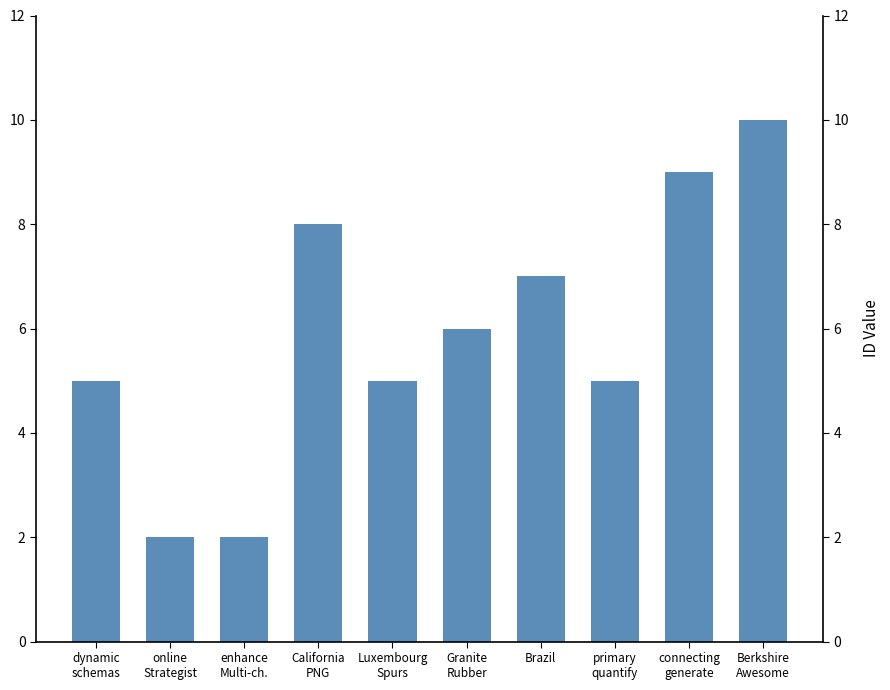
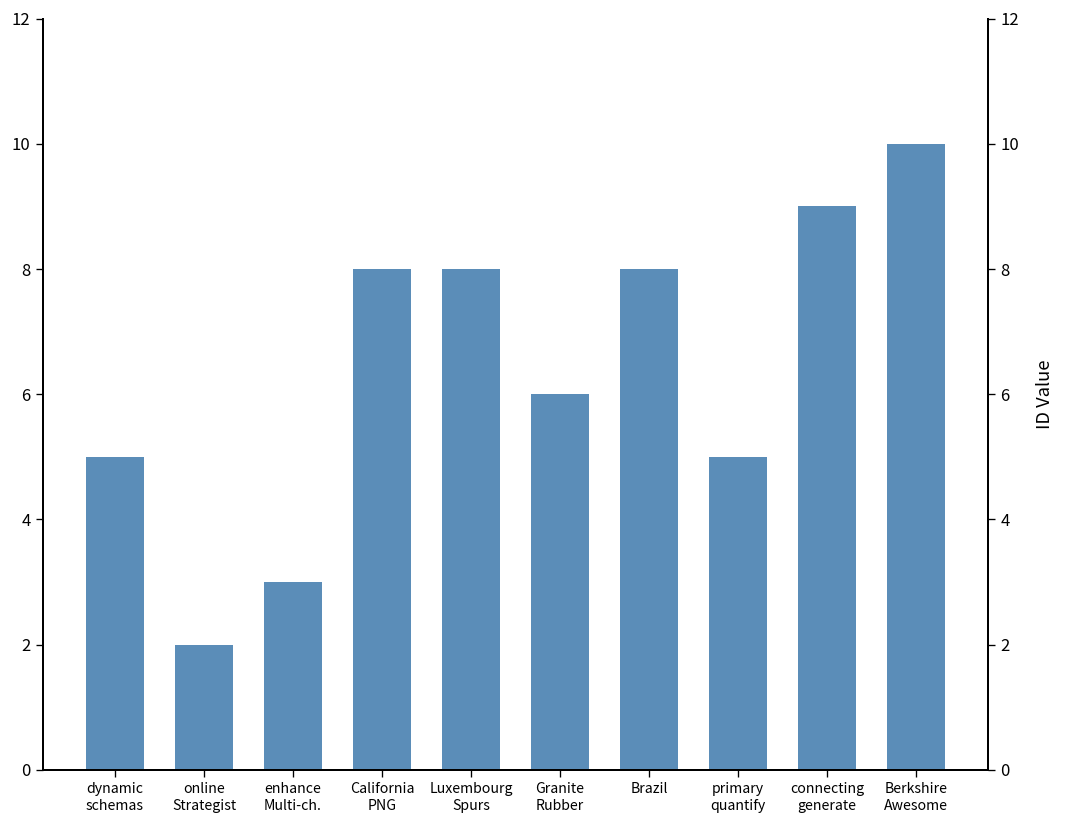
  {
    "dynamic schemas": 5,
    "online Strategist": 2,
-   "enhance Multi-ch.": 2,
+   "enhance Multi-ch.": 3,
    "California PNG": 8,
-   "Luxembourg Spurs": 5,
+   "Luxembourg Spurs": 8,
    "Granite Rubber": 6,
-   "Brazil": 7,
+   "Brazil": 8,
    "primary quantify": 5,
    "connecting generate": 9,
    "Berkshire Awesome": 10
  }
